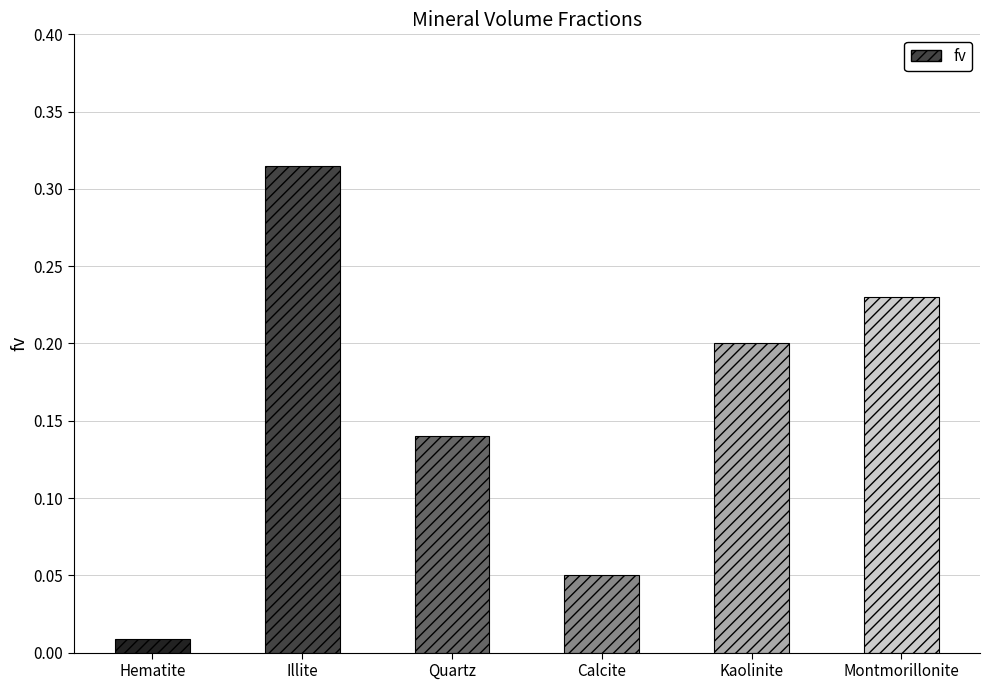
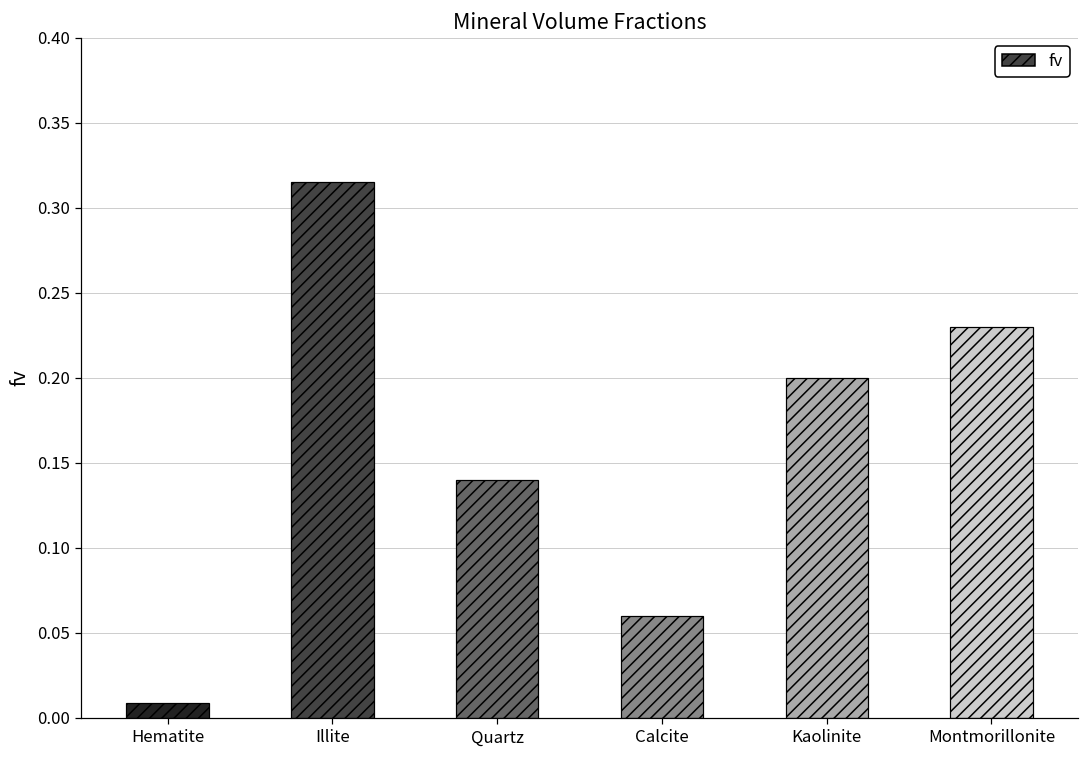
  {
    "Hematite": 0.01,
    "Illite": 0.315,
    "Quartz": 0.14,
-   "Calcite": 0.05,
+   "Calcite": 0.06,
    "Kaolinite": 0.20,
    "Montmorillonite": 0.23
  }
